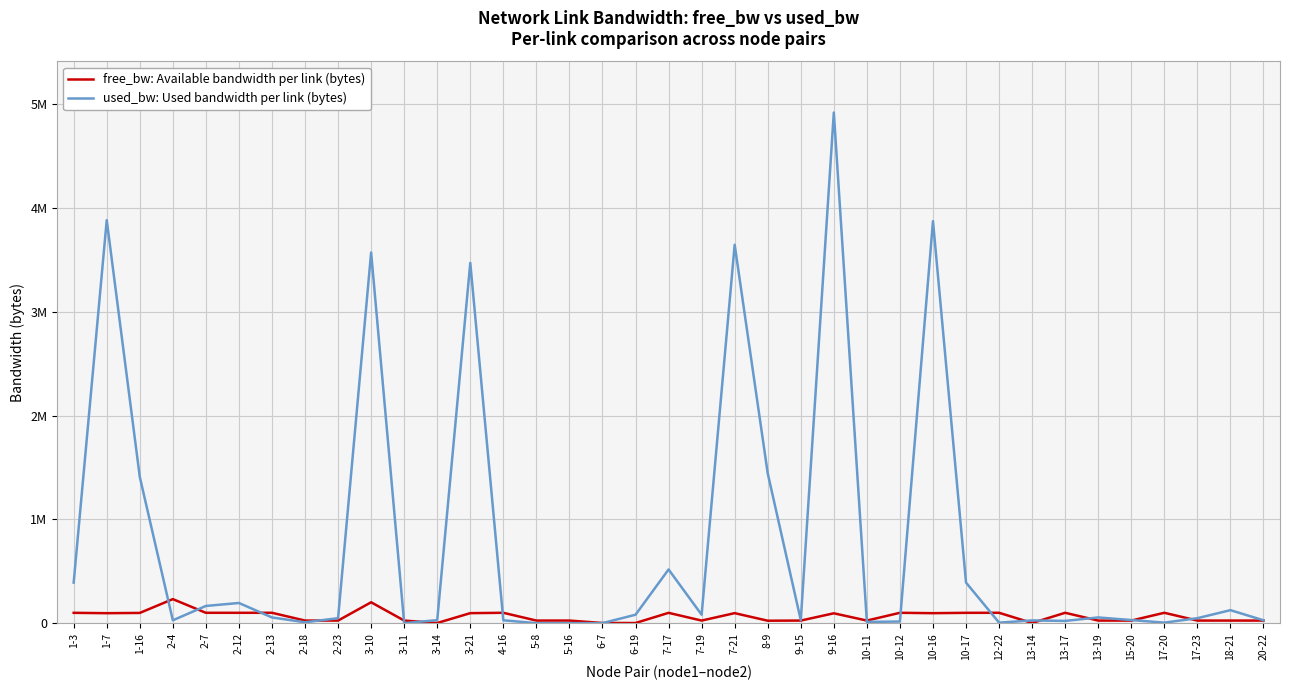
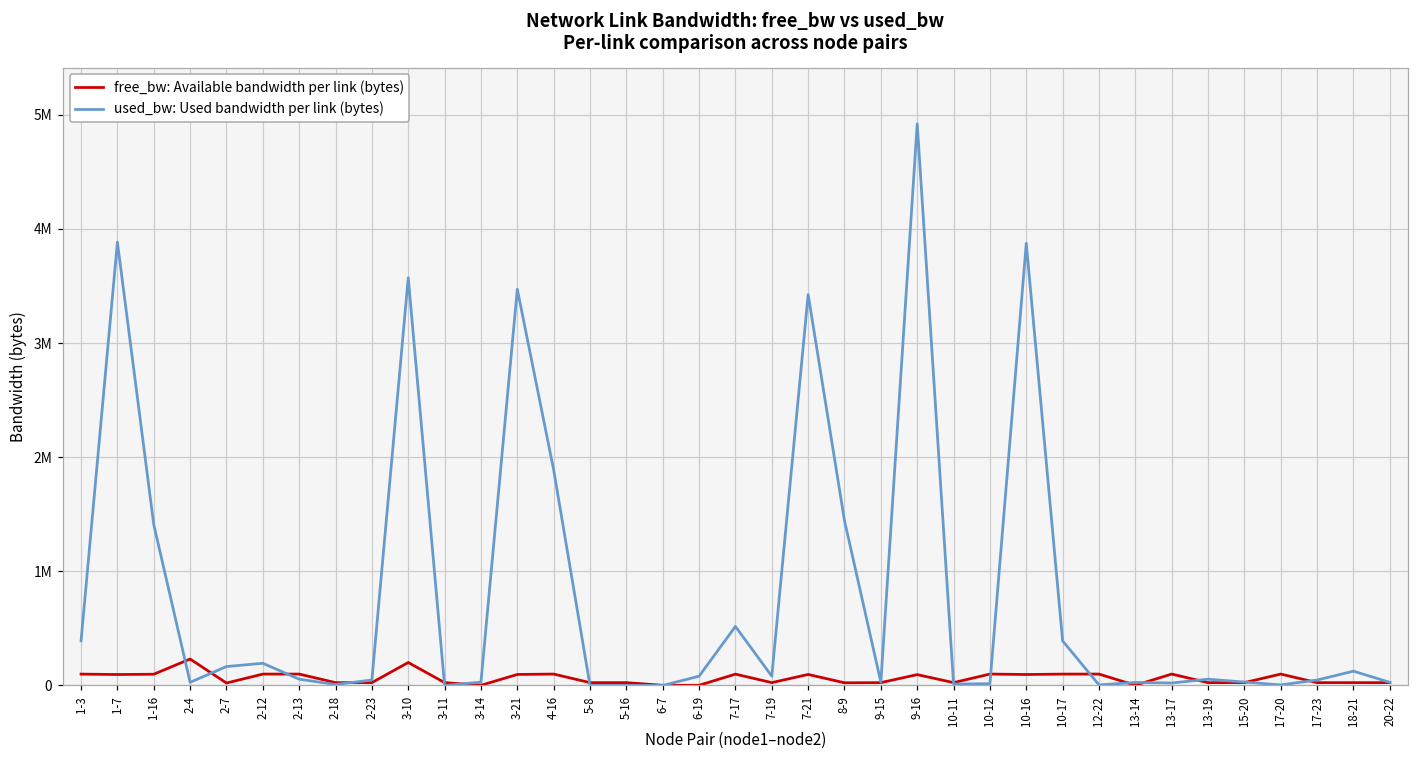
  {
    "free_bw: Available bandwidth per link (bytes)": {
      "1-3": 100000,
      "1-7": 100000,
      "1-16": 100000,
      "2-4": 230000,
-     "2-7": 100000,
+     "2-7": 20000,
      "2-12": 100000,
      "2-13": 100000,
      "3-10": 200000,
      "3-14": 0,
      "3-21": 100000,
      "4-16": 100000,
      "6-19": 0,
      "7-17": 100000,
      "7-19": 20000,
      "7-21": 100000,
      "8-9": 20000,
      "9-16": 100000,
      "10-12": 100000,
      "10-16": 100000,
      "10-17": 100000,
      "12-22": 100000,
      "13-14": 0,
      "13-17": 100000,
      "13-19": 20000,
      "17-20": 100000,
      "18-21": 20000
    },
    "used_bw: Used bandwidth per link (bytes)": {
      "1-3": 390000,
      "1-7": 3880000,
      "1-16": 1410000,
      "2-4": 30000,
      "2-7": 170000,
      "2-12": 190000,
      "2-13": 60000,
      "3-10": 3570000,
      "3-14": 30000,
      "3-21": 3470000,
-     "4-16": 30000,
+     "4-16": 1890000,
      "6-19": 80000,
      "7-17": 520000,
      "7-19": 80000,
-     "7-21": 3650000,
+     "7-21": 3430000,
      "8-9": 1440000,
      "9-16": 4920000,
      "10-12": 20000,
      "10-16": 3870000,
      "10-17": 390000,
      "12-22": 0,
      "13-14": 30000,
      "13-17": 20000,
      "13-19": 60000,
      "17-20": 0,
      "18-21": 130000
    }
  }
